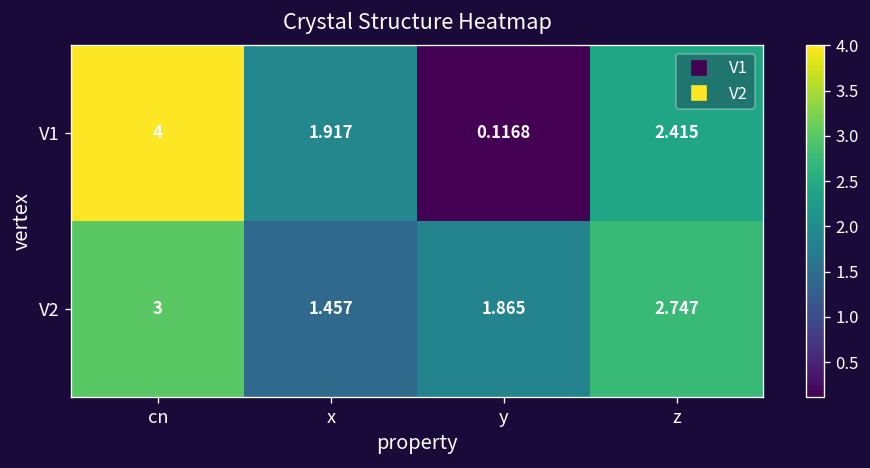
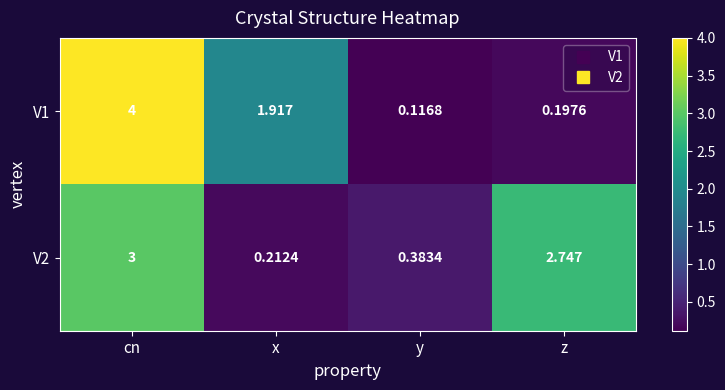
  {
    "V1": {
      "cn": 4,
      "x": 1.917,
      "y": 0.1168,
-     "z": 2.415
+     "z": 0.1976
    },
    "V2": {
      "cn": 3,
-     "x": 1.457,
-     "y": 1.865,
+     "x": 0.2124,
+     "y": 0.3834,
      "z": 2.747
    }
  }
